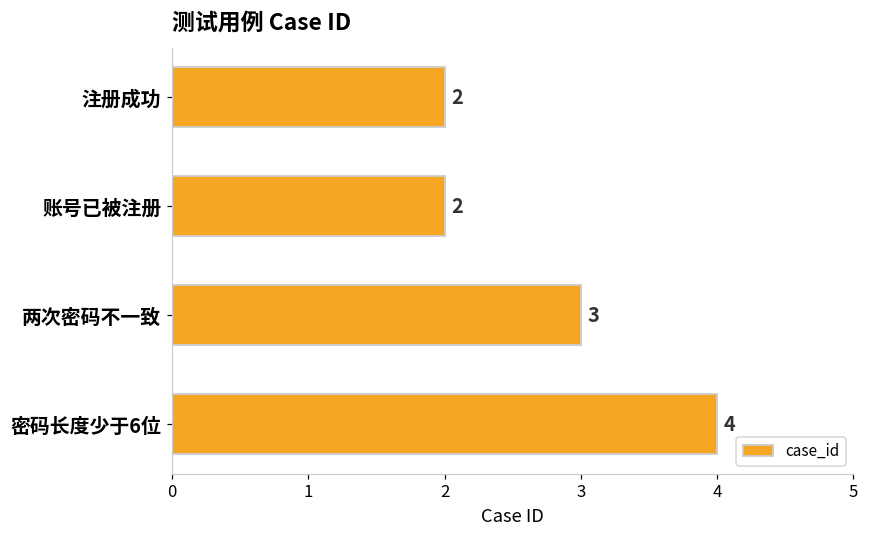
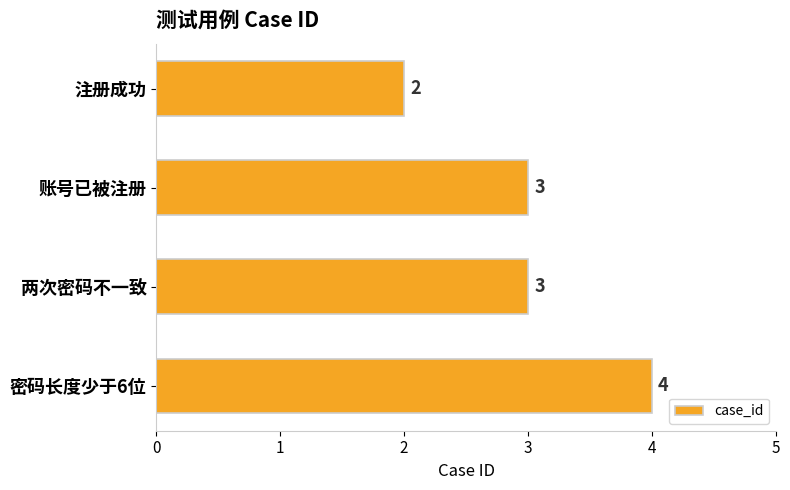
  {
    "注册成功": 2,
-   "账号已被注册": 2,
+   "账号已被注册": 3,
    "两次密码不一致": 3,
    "密码长度少于6位": 4
  }
